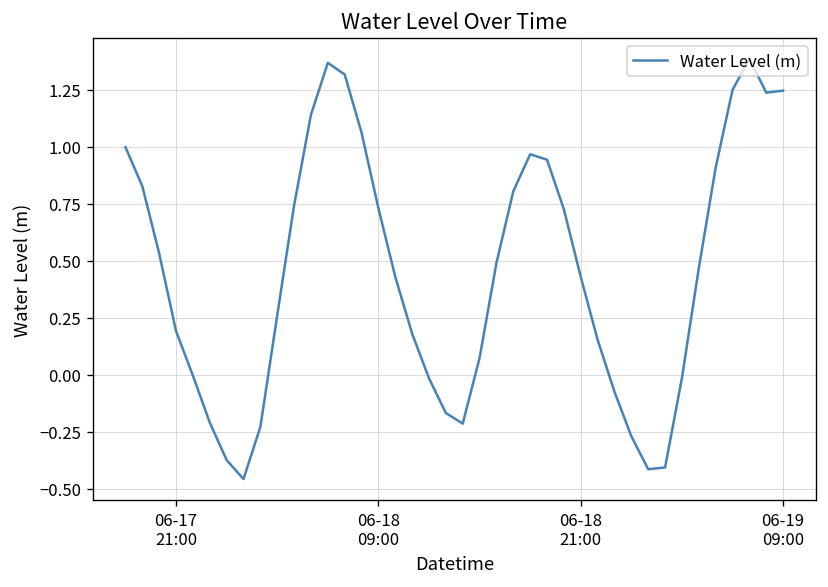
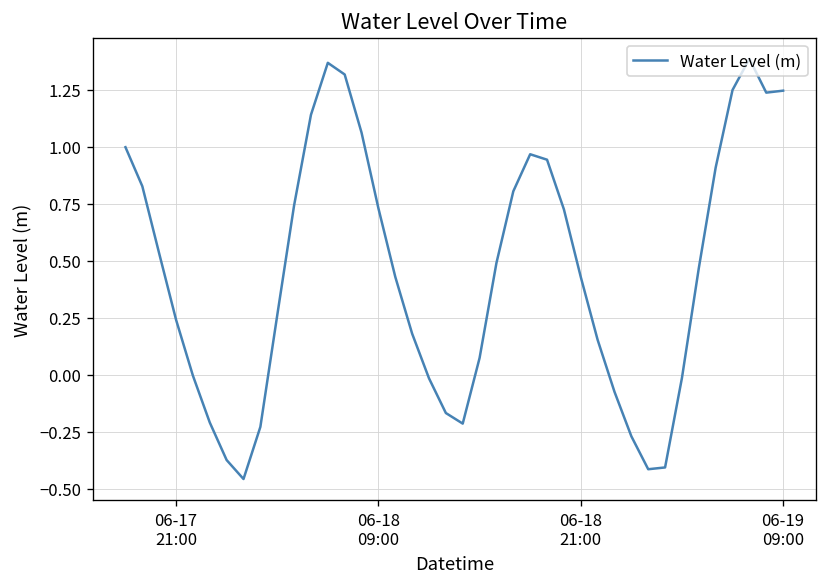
  {
-   "06-17 21:00": 0.19,
+   "06-17 21:00": 0.24,
    "06-18 09:00": 0.73,
    "06-18 21:00": 0.43,
    "06-19 09:00": 1.25
  }
